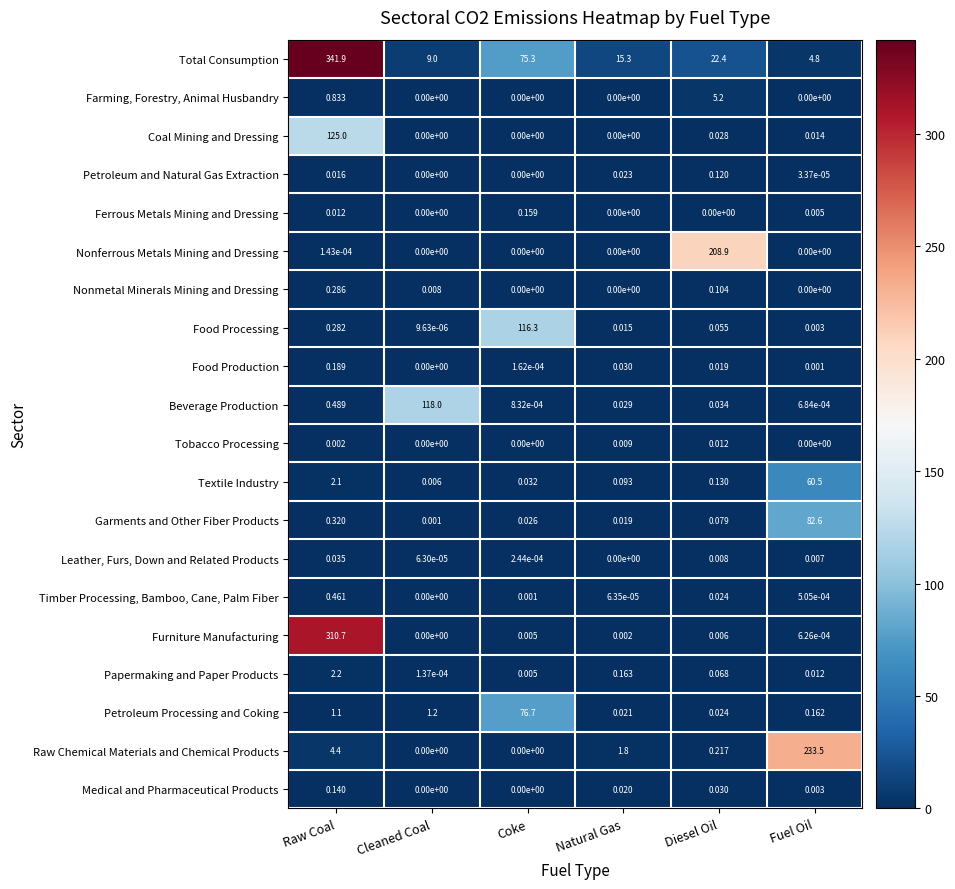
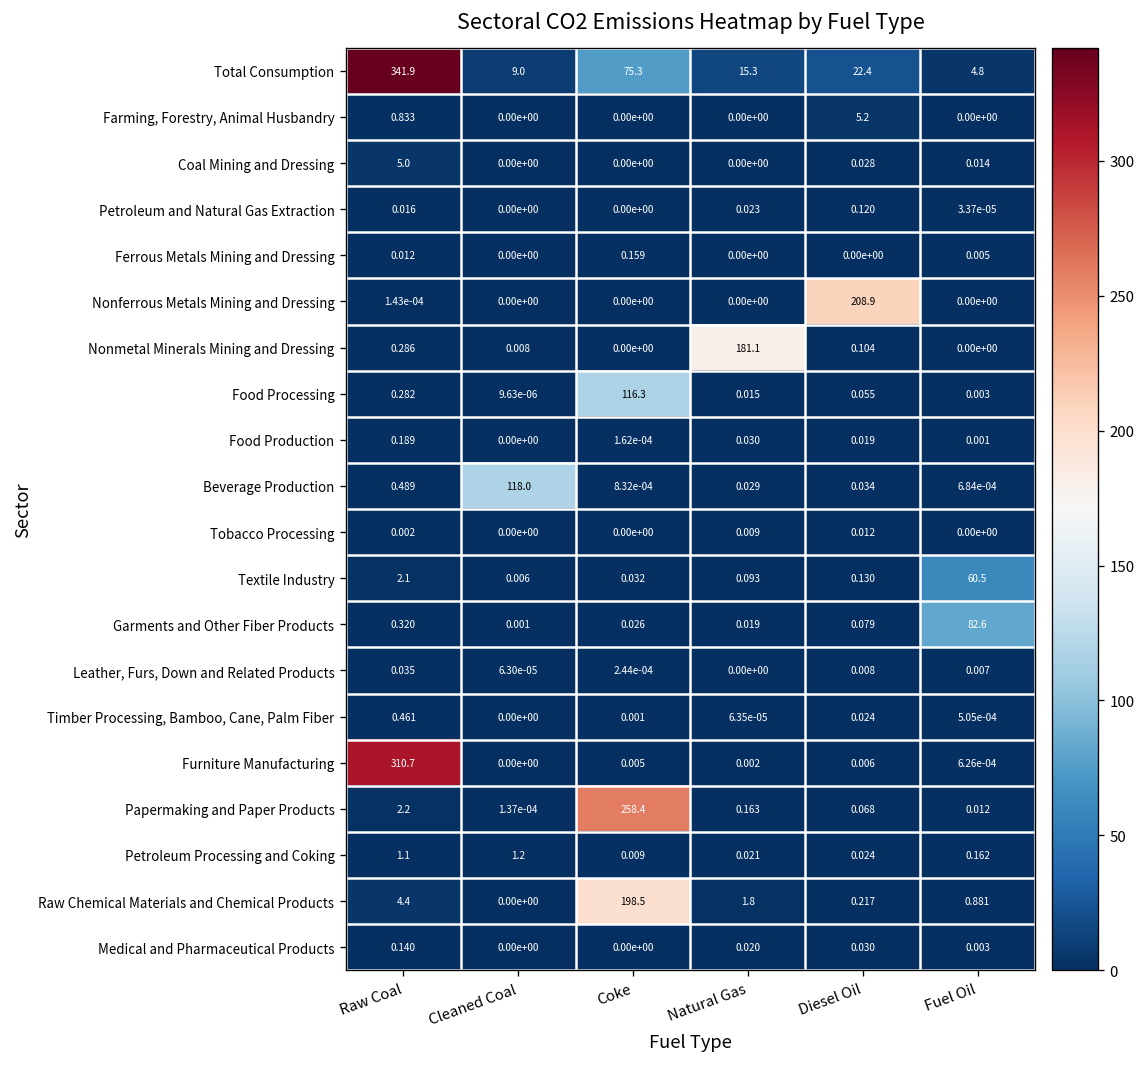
  {
    "Total Consumption": {
      "Raw Coal": "341.9",
      "Cleaned Coal": "9.0",
      "Coke": "75.3",
      "Natural Gas": "15.3",
      "Diesel Oil": "22.4",
      "Fuel Oil": "4.8"
    },
    "Farming, Forestry, Animal Husbandry": {
      "Raw Coal": "0.833",
      "Cleaned Coal": "0.00e+00",
      "Coke": "0.00e+00",
      "Natural Gas": "0.00e+00",
      "Diesel Oil": "5.2",
      "Fuel Oil": "0.00e+00"
    },
    "Coal Mining and Dressing": {
-     "Raw Coal": "125.0",
+     "Raw Coal": "5.0",
      "Cleaned Coal": "0.00e+00",
      "Coke": "0.00e+00",
      "Natural Gas": "0.00e+00",
      "Diesel Oil": "0.028",
      "Fuel Oil": "0.014"
    },
    "Petroleum and Natural Gas Extraction": {
      "Raw Coal": "0.016",
      "Cleaned Coal": "0.00e+00",
      "Coke": "0.00e+00",
      "Natural Gas": "0.023",
      "Diesel Oil": "0.120",
      "Fuel Oil": "3.37e-05"
    },
    "Ferrous Metals Mining and Dressing": {
      "Raw Coal": "0.012",
      "Cleaned Coal": "0.00e+00",
      "Coke": "0.159",
      "Natural Gas": "0.00e+00",
      "Diesel Oil": "0.00e+00",
      "Fuel Oil": "0.005"
    },
    "Nonferrous Metals Mining and Dressing": {
      "Raw Coal": "1.43e-04",
      "Cleaned Coal": "0.00e+00",
      "Coke": "0.00e+00",
      "Natural Gas": "0.00e+00",
      "Diesel Oil": "208.9",
      "Fuel Oil": "0.00e+00"
    },
    "Nonmetal Minerals Mining and Dressing": {
      "Raw Coal": "0.286",
      "Cleaned Coal": "0.008",
      "Coke": "0.00e+00",
-     "Natural Gas": "0.00e+00",
+     "Natural Gas": "181.1",
      "Diesel Oil": "0.104",
      "Fuel Oil": "0.00e+00"
    },
    "Food Processing": {
      "Raw Coal": "0.282",
      "Cleaned Coal": "9.63e-06",
      "Coke": "116.3",
      "Natural Gas": "0.015",
      "Diesel Oil": "0.055",
      "Fuel Oil": "0.003"
    },
    "Food Production": {
      "Raw Coal": "0.189",
      "Cleaned Coal": "0.00e+00",
      "Coke": "1.62e-04",
      "Natural Gas": "0.030",
      "Diesel Oil": "0.019",
      "Fuel Oil": "0.001"
    },
    "Beverage Production": {
      "Raw Coal": "0.489",
      "Cleaned Coal": "118.0",
      "Coke": "8.32e-04",
      "Natural Gas": "0.029",
      "Diesel Oil": "0.034",
      "Fuel Oil": "6.84e-04"
    },
    "Tobacco Processing": {
      "Raw Coal": "0.002",
      "Cleaned Coal": "0.00e+00",
      "Coke": "0.00e+00",
      "Natural Gas": "0.009",
      "Diesel Oil": "0.012",
      "Fuel Oil": "0.00e+00"
    },
    "Textile Industry": {
      "Raw Coal": "2.1",
      "Cleaned Coal": "0.006",
      "Coke": "0.032",
      "Natural Gas": "0.093",
      "Diesel Oil": "0.130",
      "Fuel Oil": "60.5"
    },
    "Garments and Other Fiber Products": {
      "Raw Coal": "0.320",
      "Cleaned Coal": "0.001",
      "Coke": "0.026",
      "Natural Gas": "0.019",
      "Diesel Oil": "0.079",
      "Fuel Oil": "82.6"
    },
    "Leather, Furs, Down and Related Products": {
      "Raw Coal": "0.035",
      "Cleaned Coal": "6.30e-05",
      "Coke": "2.44e-04",
      "Natural Gas": "0.00e+00",
      "Diesel Oil": "0.008",
      "Fuel Oil": "0.007"
    },
    "Timber Processing, Bamboo, Cane, Palm Fiber": {
      "Raw Coal": "0.461",
      "Cleaned Coal": "0.00e+00",
      "Coke": "0.001",
      "Natural Gas": "6.35e-05",
      "Diesel Oil": "0.024",
      "Fuel Oil": "5.05e-04"
    },
    "Furniture Manufacturing": {
      "Raw Coal": "310.7",
      "Cleaned Coal": "0.00e+00",
      "Coke": "0.005",
      "Natural Gas": "0.002",
      "Diesel Oil": "0.006",
      "Fuel Oil": "6.26e-04"
    },
    "Papermaking and Paper Products": {
      "Raw Coal": "2.2",
      "Cleaned Coal": "1.37e-04",
-     "Coke": "0.005",
+     "Coke": "258.4",
      "Natural Gas": "0.163",
      "Diesel Oil": "0.068",
      "Fuel Oil": "0.012"
    },
    "Petroleum Processing and Coking": {
      "Raw Coal": "1.1",
      "Cleaned Coal": "1.2",
-     "Coke": "76.7",
+     "Coke": "0.009",
      "Natural Gas": "0.021",
      "Diesel Oil": "0.024",
      "Fuel Oil": "0.162"
    },
    "Raw Chemical Materials and Chemical Products": {
      "Raw Coal": "4.4",
      "Cleaned Coal": "0.00e+00",
-     "Coke": "0.00e+00",
+     "Coke": "198.5",
      "Natural Gas": "1.8",
      "Diesel Oil": "0.217",
-     "Fuel Oil": "233.5"
+     "Fuel Oil": "0.881"
    },
    "Medical and Pharmaceutical Products": {
      "Raw Coal": "0.140",
      "Cleaned Coal": "0.00e+00",
      "Coke": "0.00e+00",
      "Natural Gas": "0.020",
      "Diesel Oil": "0.030",
      "Fuel Oil": "0.003"
    }
  }
